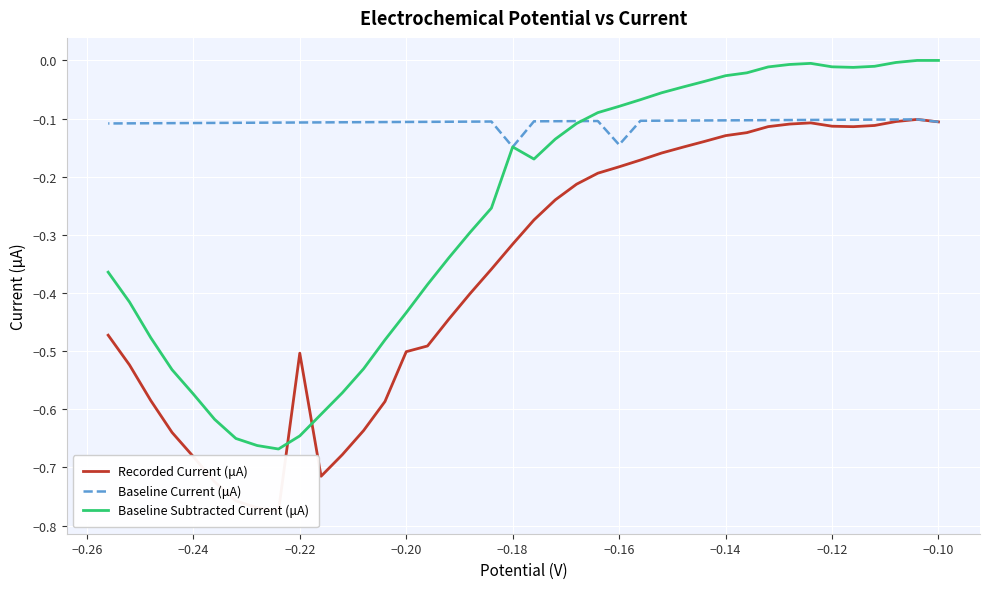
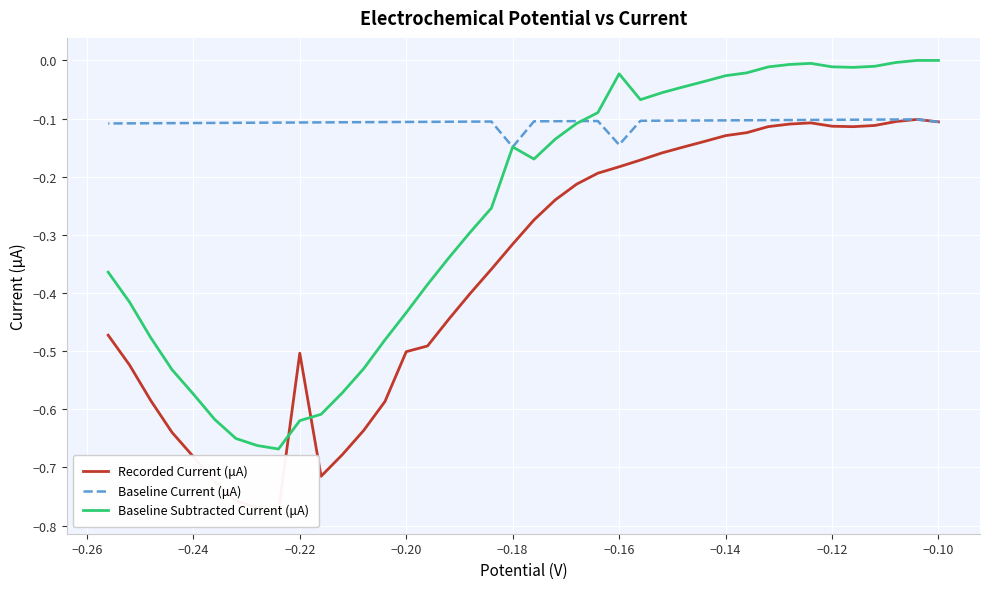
  {
    "Recorded Current (μA)": {
      "−0.22": -0.50,
      "−0.20": -0.50,
      "−0.18": -0.32,
      "−0.16": -0.18,
      "−0.14": -0.13,
      "−0.12": -0.11
    },
    "Baseline Current (μA)": {
      "−0.24": -0.11,
      "−0.22": -0.11,
      "−0.20": -0.11,
      "−0.16": -0.15,
      "−0.14": -0.10,
      "−0.12": -0.10
    },
    "Baseline Subtracted Current (μA)": {
      "−0.24": -0.57,
-     "−0.22": -0.65,
+     "−0.22": -0.62,
      "−0.20": -0.43,
-     "−0.16": -0.08,
+     "−0.16": -0.02,
      "−0.14": -0.03,
      "−0.12": -0.01,
      "−0.10": 0.00
    }
  }
